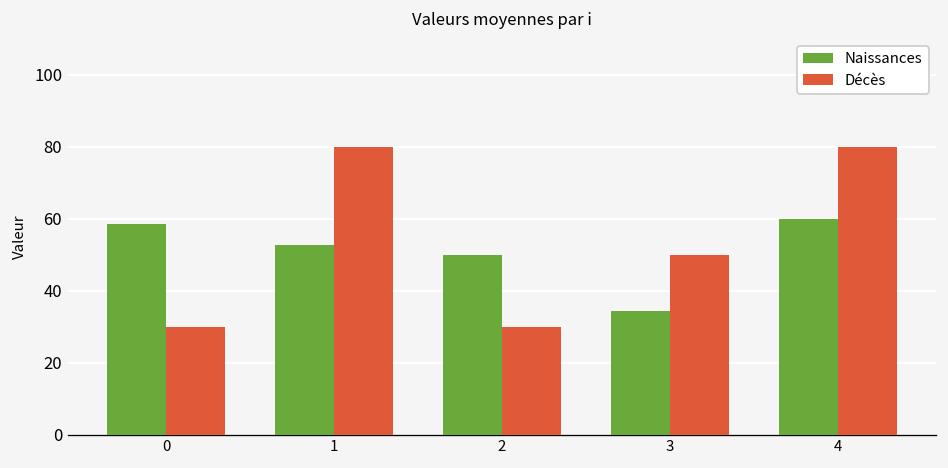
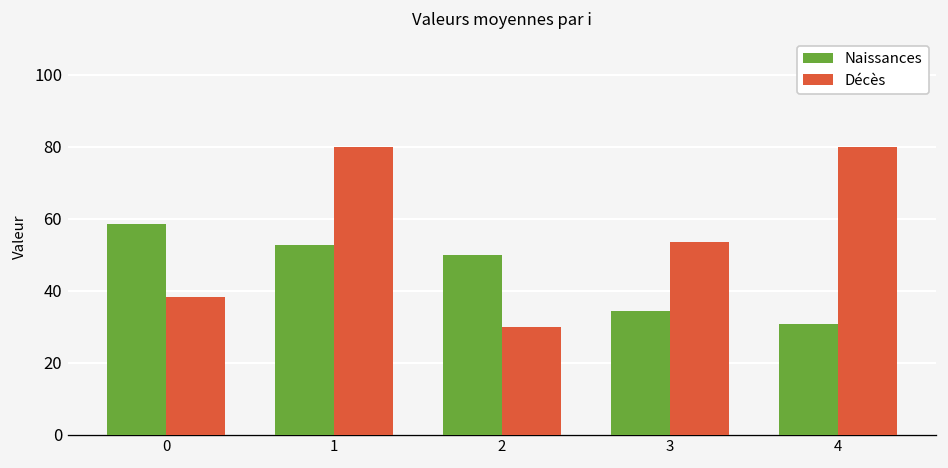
  {
    "Naissances": {
      "0": 59,
      "1": 53,
      "2": 50,
      "3": 34,
-     "4": 60
+     "4": 31
    },
    "Décès": {
-     "0": 30,
+     "0": 38,
      "1": 80,
      "2": 30,
-     "3": 50,
+     "3": 54,
      "4": 80
    }
  }
